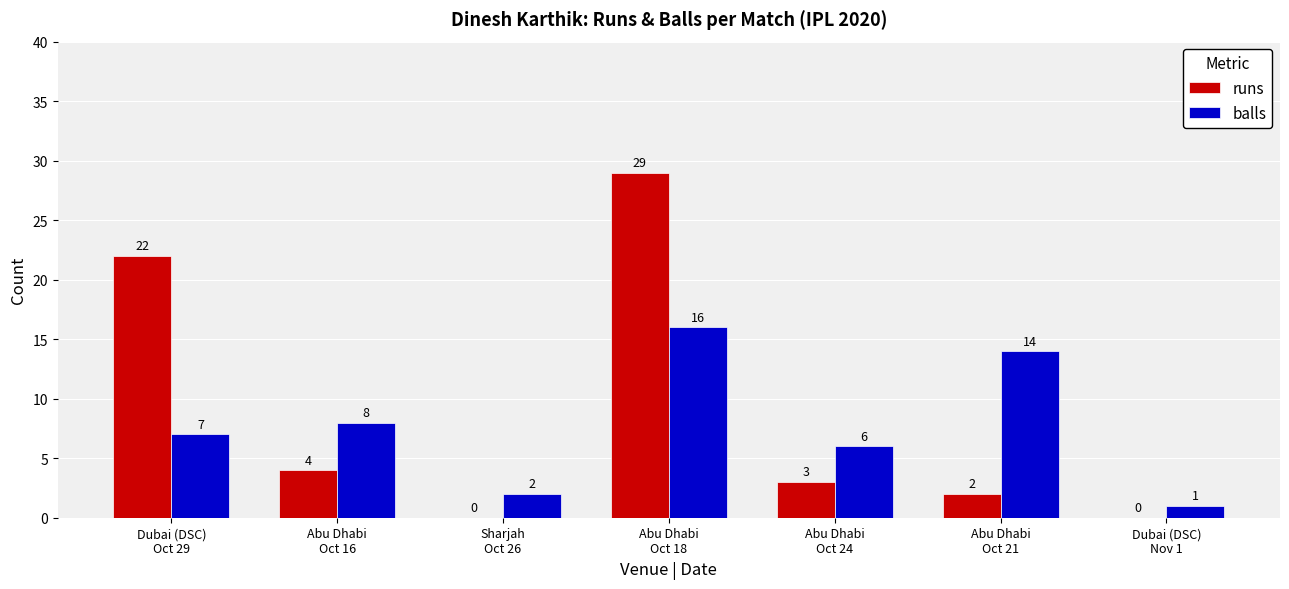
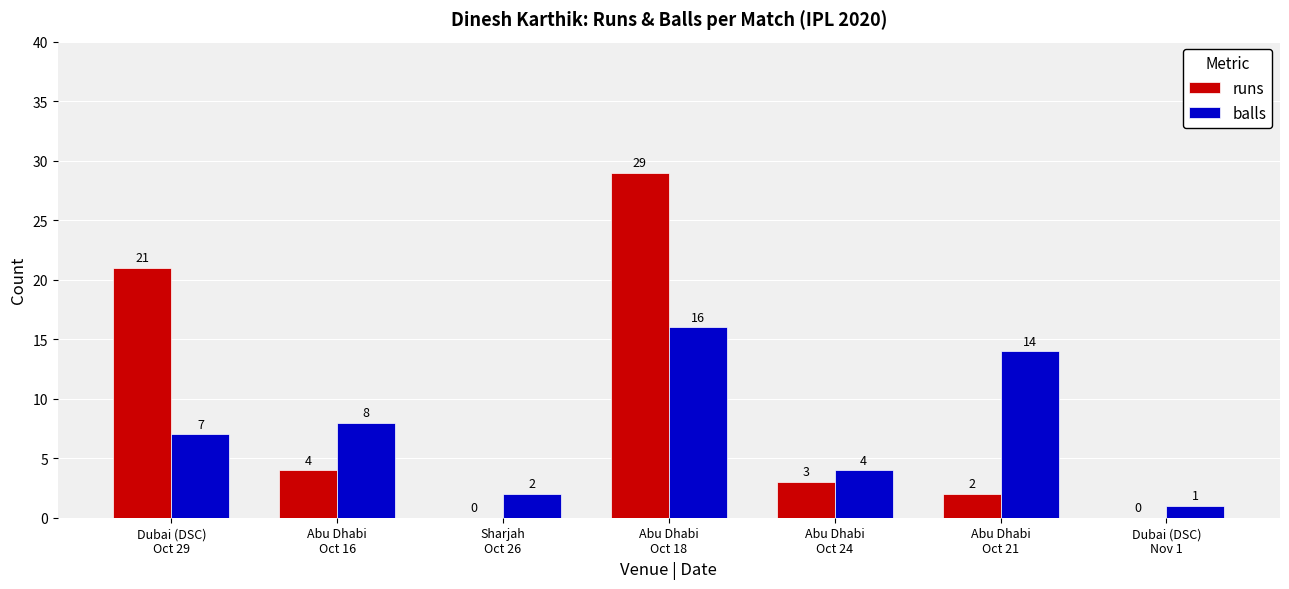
  {
    "runs": {
-     "Dubai (DSC) Oct 29": 22,
+     "Dubai (DSC) Oct 29": 21,
      "Abu Dhabi Oct 16": 4,
      "Sharjah Oct 26": 0,
      "Abu Dhabi Oct 18": 29,
      "Abu Dhabi Oct 24": 3,
      "Abu Dhabi Oct 21": 2,
      "Dubai (DSC) Nov 1": 0
    },
    "balls": {
      "Dubai (DSC) Oct 29": 7,
      "Abu Dhabi Oct 16": 8,
      "Sharjah Oct 26": 2,
      "Abu Dhabi Oct 18": 16,
-     "Abu Dhabi Oct 24": 6,
+     "Abu Dhabi Oct 24": 4,
      "Abu Dhabi Oct 21": 14,
      "Dubai (DSC) Nov 1": 1
    }
  }
